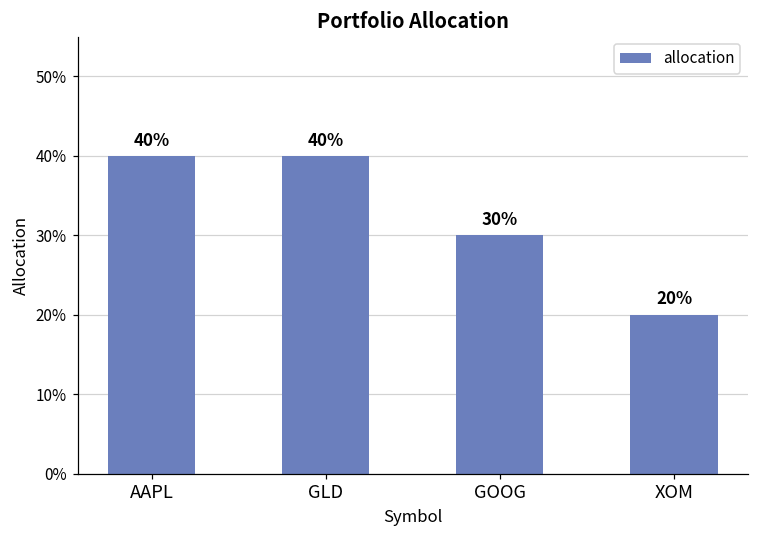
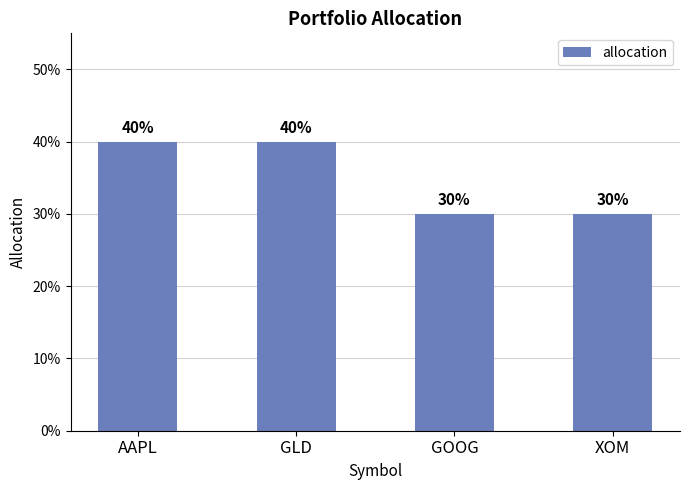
  {
    "AAPL": "40%",
    "GLD": "40%",
    "GOOG": "30%",
-   "XOM": "20%"
+   "XOM": "30%"
  }
